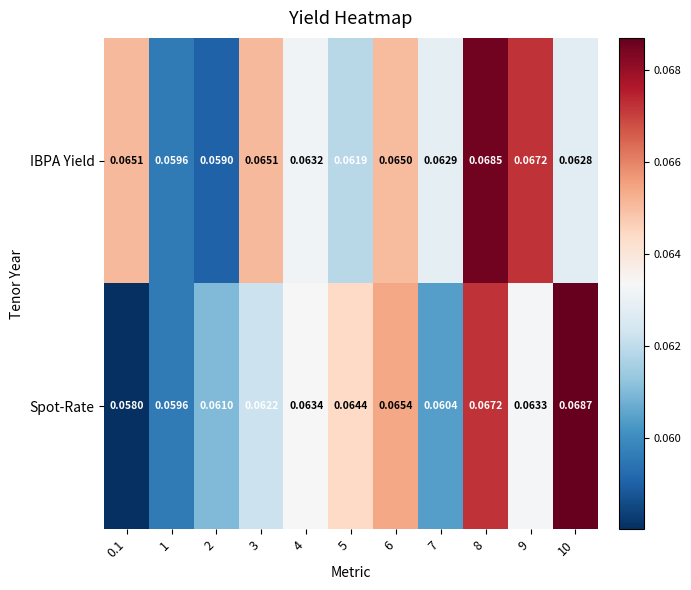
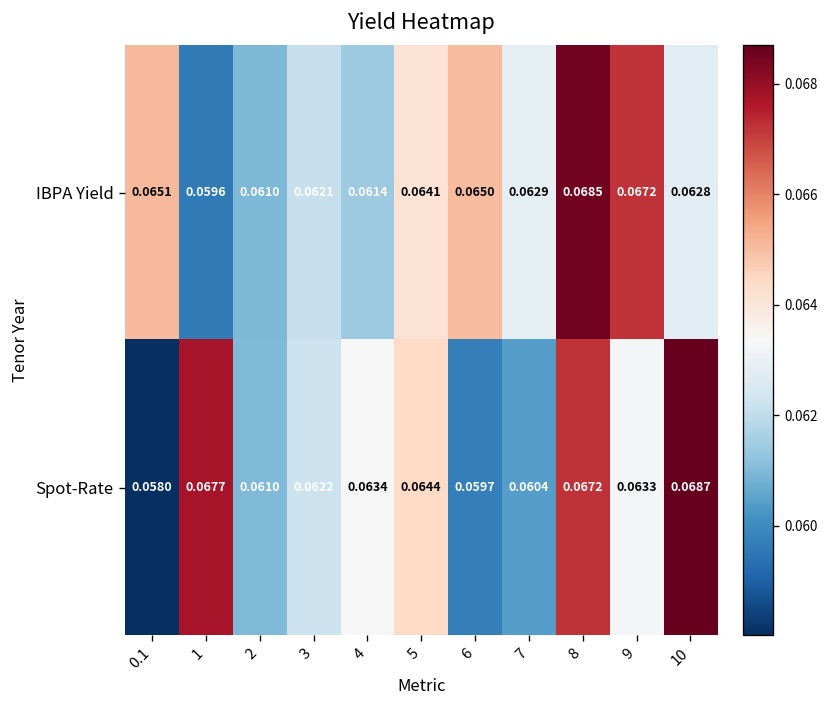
  {
    "IBPA Yield": {
      "0.1": 0.0651,
      "1": 0.0596,
-     "2": 0.0590,
-     "3": 0.0651,
-     "4": 0.0632,
-     "5": 0.0619,
+     "2": 0.0610,
+     "3": 0.0621,
+     "4": 0.0614,
+     "5": 0.0641,
      "6": 0.0650,
      "7": 0.0629,
      "8": 0.0685,
      "9": 0.0672,
      "10": 0.0628
    },
    "Spot-Rate": {
      "0.1": 0.0580,
-     "1": 0.0596,
+     "1": 0.0677,
      "2": 0.0610,
      "3": 0.0622,
      "4": 0.0634,
      "5": 0.0644,
-     "6": 0.0654,
+     "6": 0.0597,
      "7": 0.0604,
      "8": 0.0672,
      "9": 0.0633,
      "10": 0.0687
    }
  }
